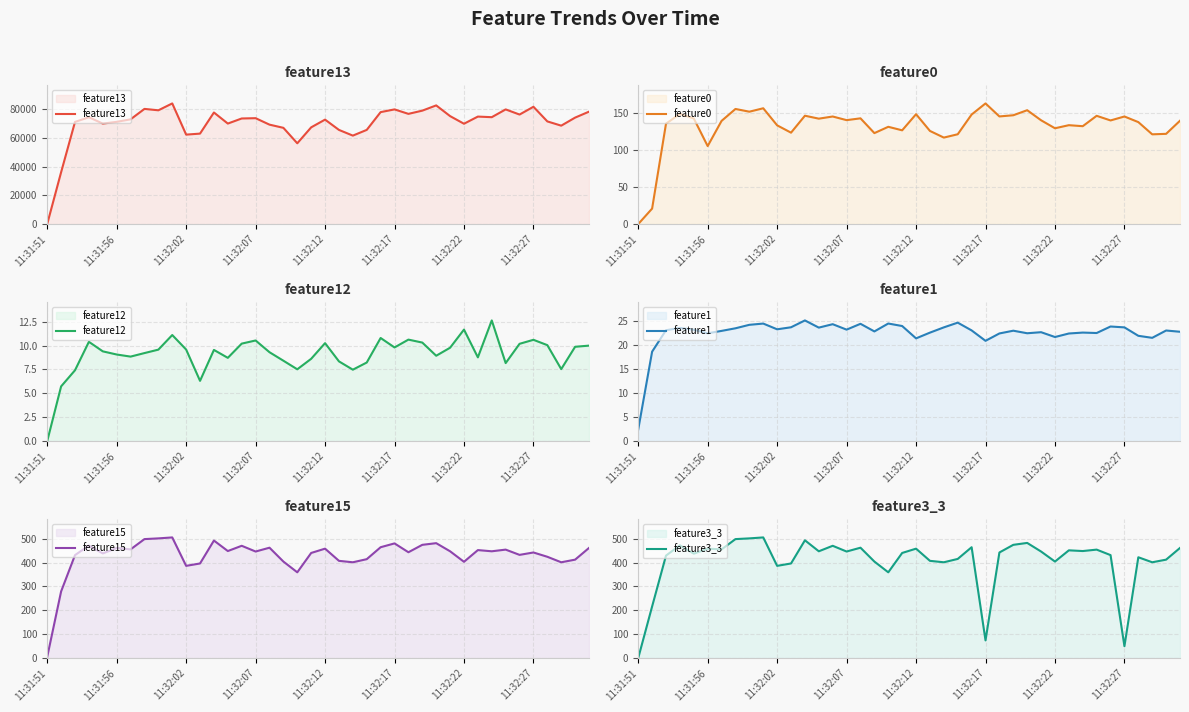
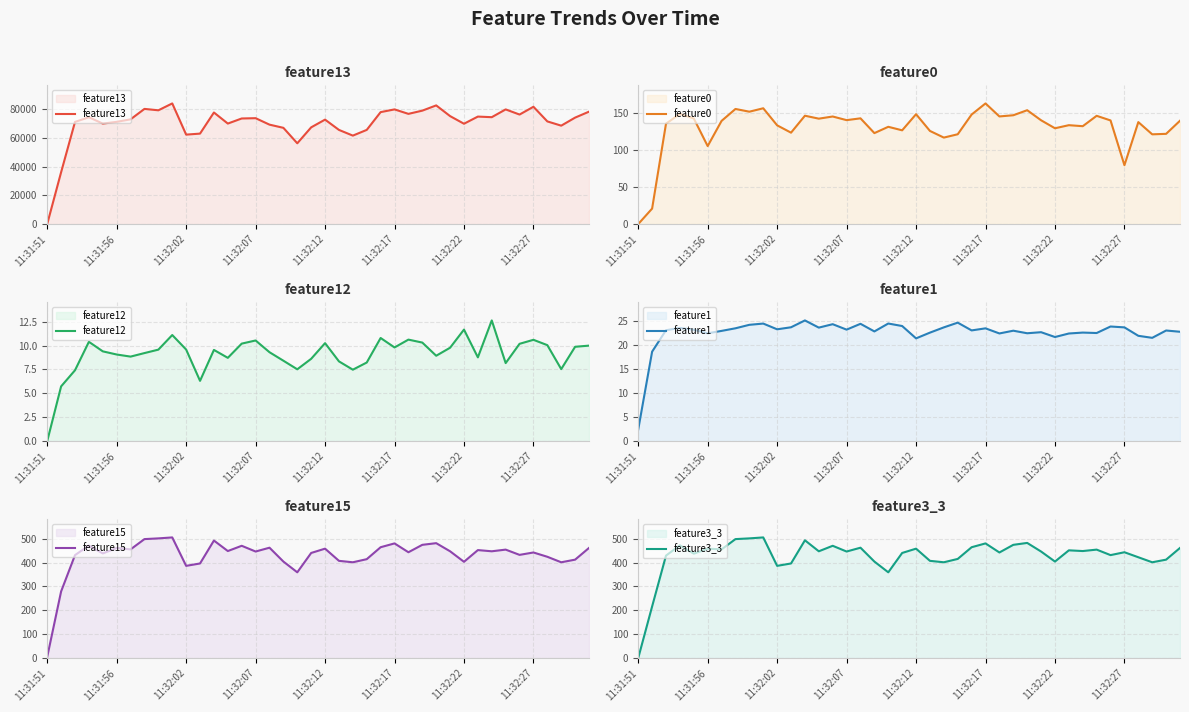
  {
    "feature13": {
      "11:31:51": 0,
      "11:32:02": 62000,
      "11:32:07": 74000,
      "11:32:12": 73000,
      "11:32:17": 80000,
      "11:32:22": 70000,
      "11:32:27": 82000
    },
    "feature0": {
      "11:31:51": 0,
      "11:31:56": 110,
      "11:32:02": 130,
      "11:32:07": 140,
      "11:32:12": 150,
      "11:32:17": 160,
      "11:32:22": 130,
-     "11:32:27": 150
+     "11:32:27": 80
    },
    "feature12": {
      "11:31:51": 0,
      "11:31:56": 9,
      "11:32:02": 10,
      "11:32:07": 11,
      "11:32:12": 10,
      "11:32:17": 10,
      "11:32:22": 12,
      "11:32:27": 11
    },
    "feature1": {
      "11:31:51": 2,
      "11:32:02": 23,
      "11:32:07": 23,
      "11:32:12": 21,
-     "11:32:17": 21,
+     "11:32:17": 23,
      "11:32:22": 22,
      "11:32:27": 24
    },
    "feature15": {
      "11:31:51": 10,
      "11:32:02": 390,
      "11:32:07": 450,
      "11:32:12": 460,
      "11:32:17": 480,
      "11:32:22": 400,
      "11:32:27": 440
    },
    "feature3_3": {
      "11:31:51": 0,
      "11:32:02": 390,
      "11:32:07": 450,
      "11:32:12": 460,
-     "11:32:17": 70,
+     "11:32:17": 480,
      "11:32:22": 400,
-     "11:32:27": 50
+     "11:32:27": 440
    }
  }
